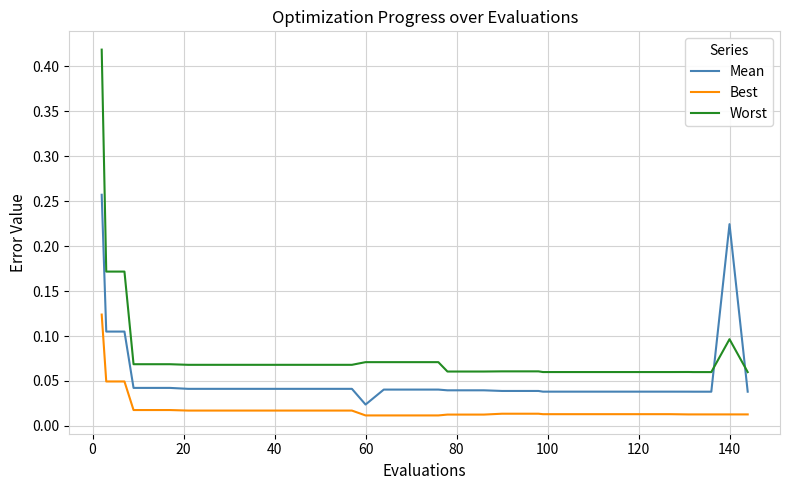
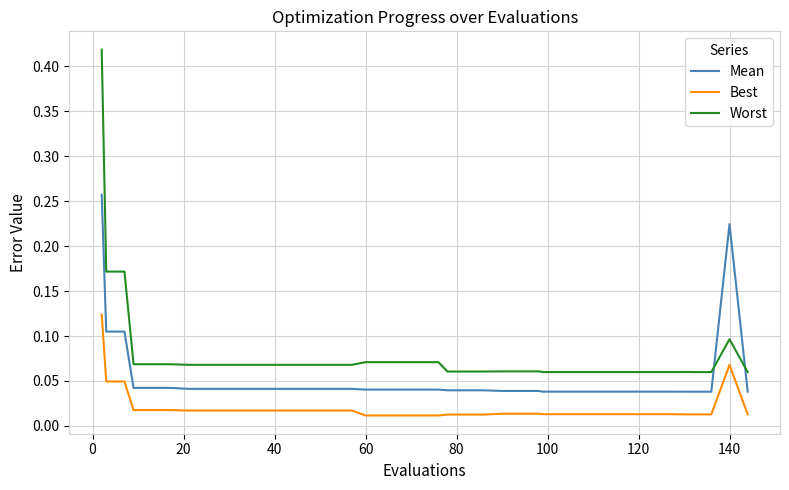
  {
    "Mean": {
-     "60": 0.02,
+     "60": 0.04,
      "140": 0.22
    },
    "Best": {
      "60": 0.01,
-     "140": 0.01
+     "140": 0.07
    },
    "Worst": {
      "60": 0.07,
      "140": 0.10
    }
  }
